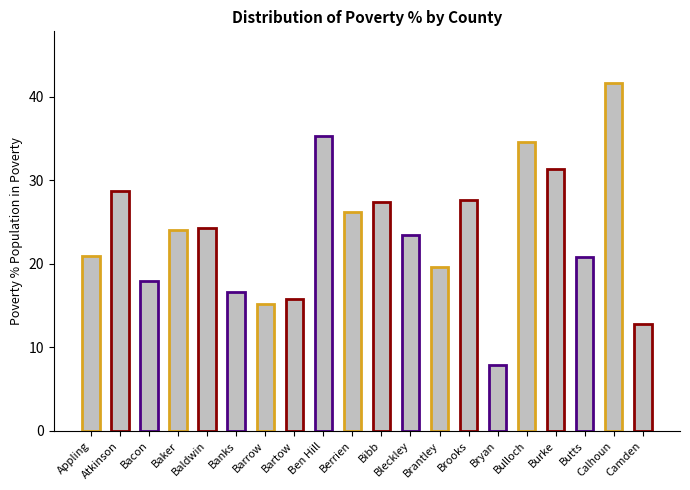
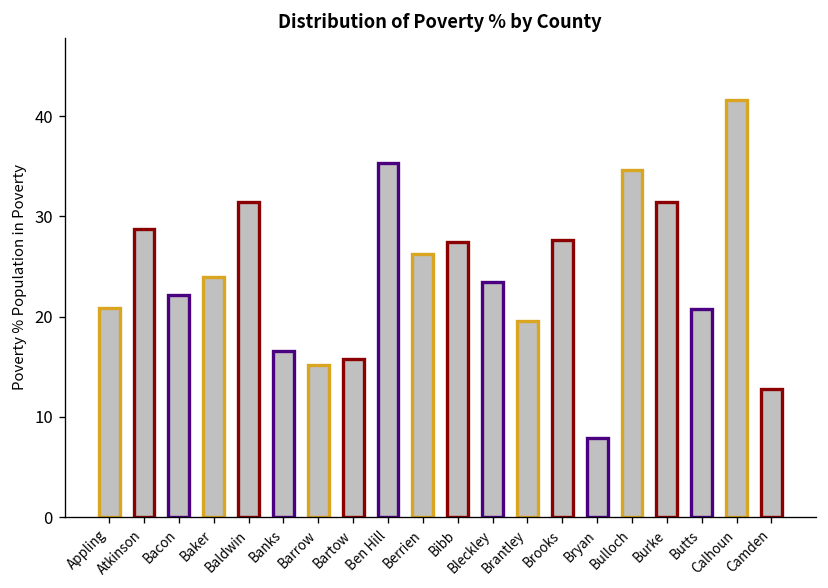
  {
    "Appling": 21,
    "Atkinson": 29,
-   "Bacon": 18,
+   "Bacon": 22,
    "Baker": 24,
-   "Baldwin": 24,
+   "Baldwin": 31,
    "Banks": 17,
    "Barrow": 15,
    "Bartow": 16,
    "Ben Hill": 35,
    "Berrien": 26,
    "Bibb": 27,
    "Bleckley": 24,
    "Brantley": 20,
    "Brooks": 28,
    "Bryan": 8,
    "Bulloch": 35,
    "Burke": 31,
    "Butts": 21,
    "Calhoun": 42,
    "Camden": 13
  }
